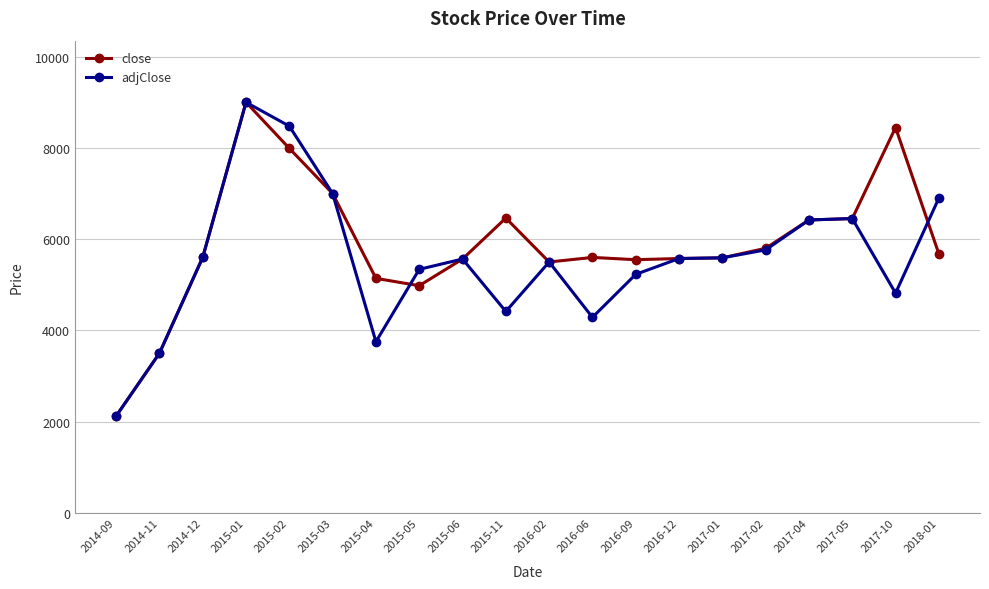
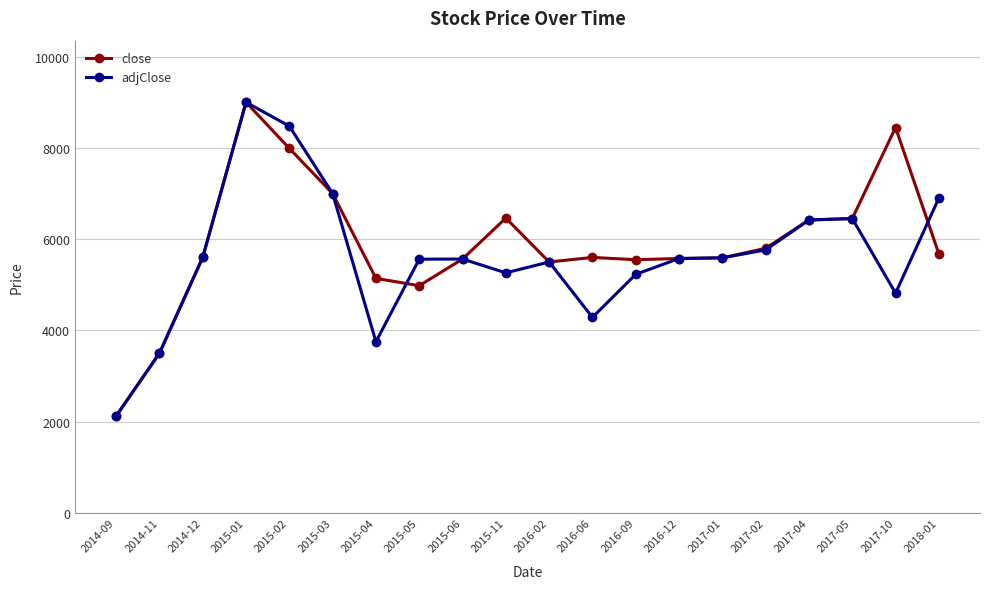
  {
    "close": {
      "2015-02": 8000,
      "2015-04": 5100,
      "2015-05": 5000,
      "2015-11": 6500,
      "2016-06": 5600,
      "2016-09": 5600,
      "2017-10": 8400,
      "2018-01": 5700
    },
    "adjClose": {
      "2015-02": 8500,
      "2015-04": 3800,
-     "2015-05": 5300,
-     "2015-11": 4400,
+     "2015-05": 5600,
+     "2015-11": 5300,
      "2016-06": 4300,
      "2016-09": 5200,
      "2017-10": 4800,
      "2018-01": 6900
    }
  }
